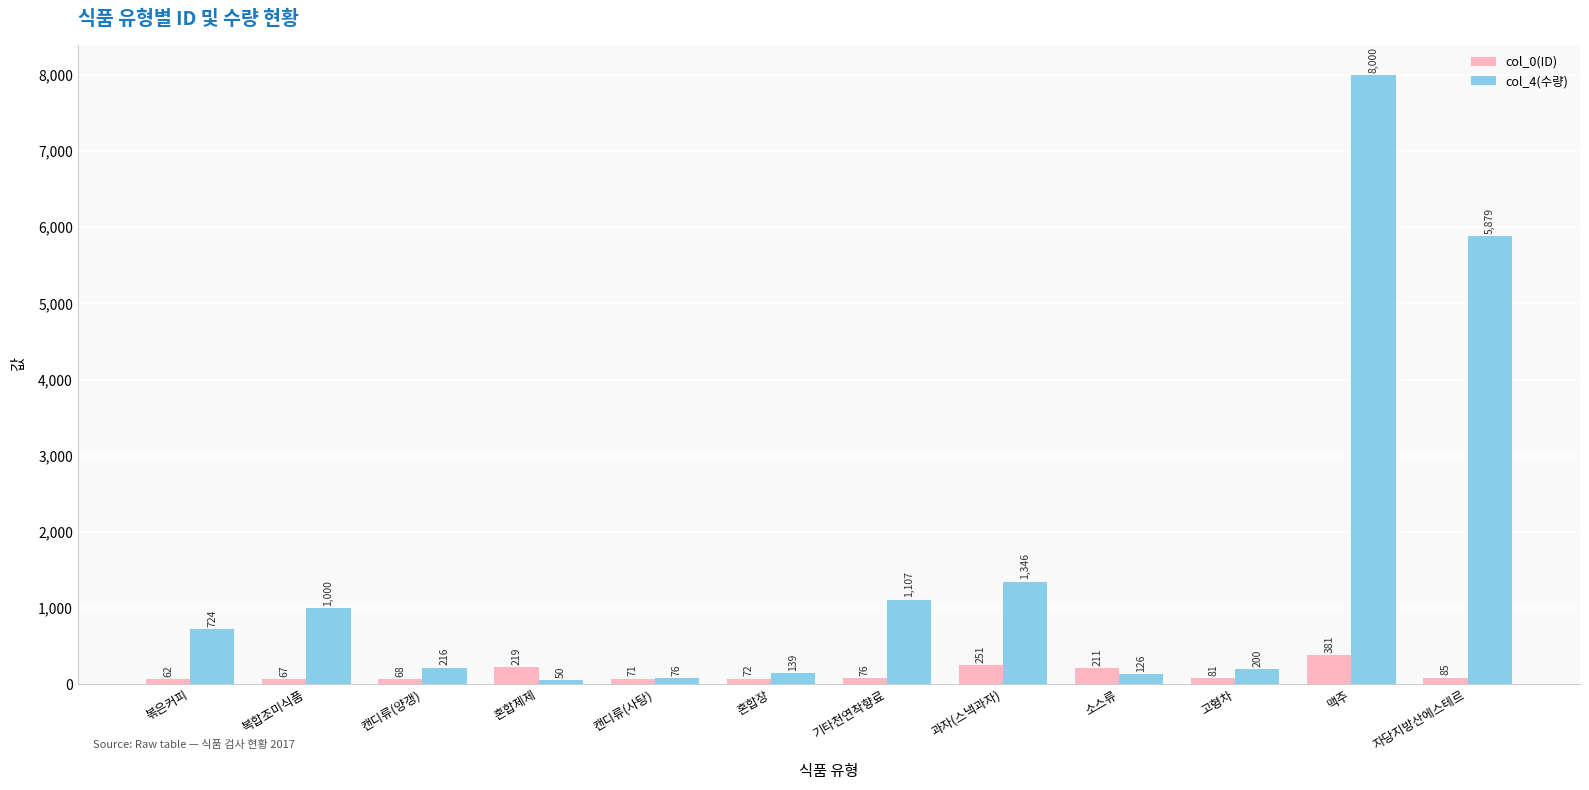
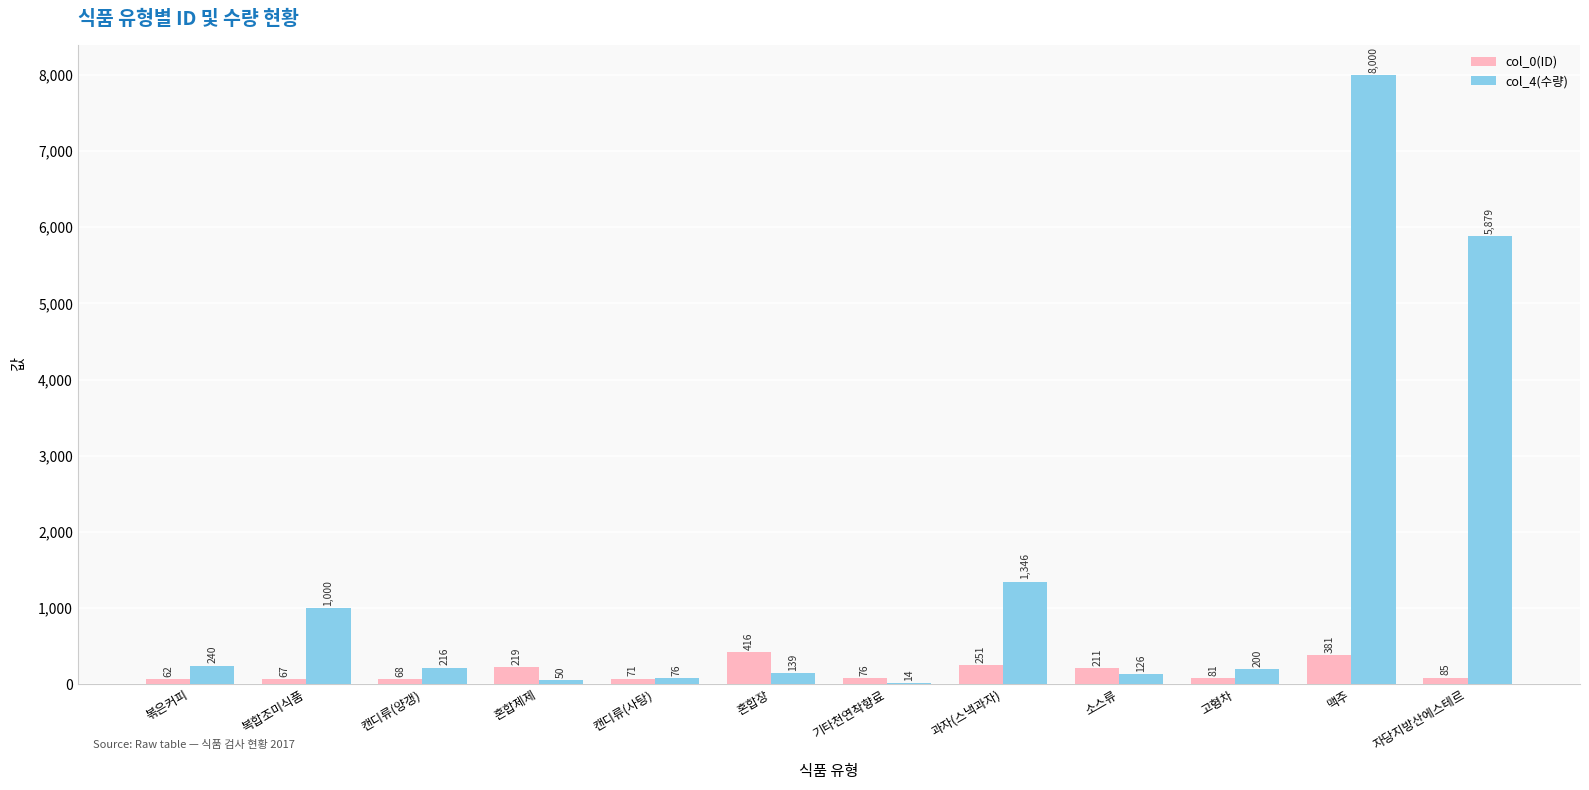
  {
    "col_0(ID)": {
      "볶은커피": "62",
      "복합조미식품": "67",
      "캔디류(양갱)": "68",
      "혼합제제": "219",
      "캔디류(사탕)": "71",
-     "혼합장": "72",
+     "혼합장": "416",
      "기타천연착향료": "76",
      "과자(스낵과자)": "251",
      "소스류": "211",
      "고형차": "81",
      "맥주": "381",
      "자당지방산에스테르": "85"
    },
    "col_4(수량)": {
-     "볶은커피": "724",
+     "볶은커피": "240",
      "복합조미식품": "1,000",
      "캔디류(양갱)": "216",
      "혼합제제": "50",
      "캔디류(사탕)": "76",
      "혼합장": "139",
-     "기타천연착향료": "1,107",
+     "기타천연착향료": "14",
      "과자(스낵과자)": "1,346",
      "소스류": "126",
      "고형차": "200",
      "맥주": "8,000",
      "자당지방산에스테르": "5,879"
    }
  }
